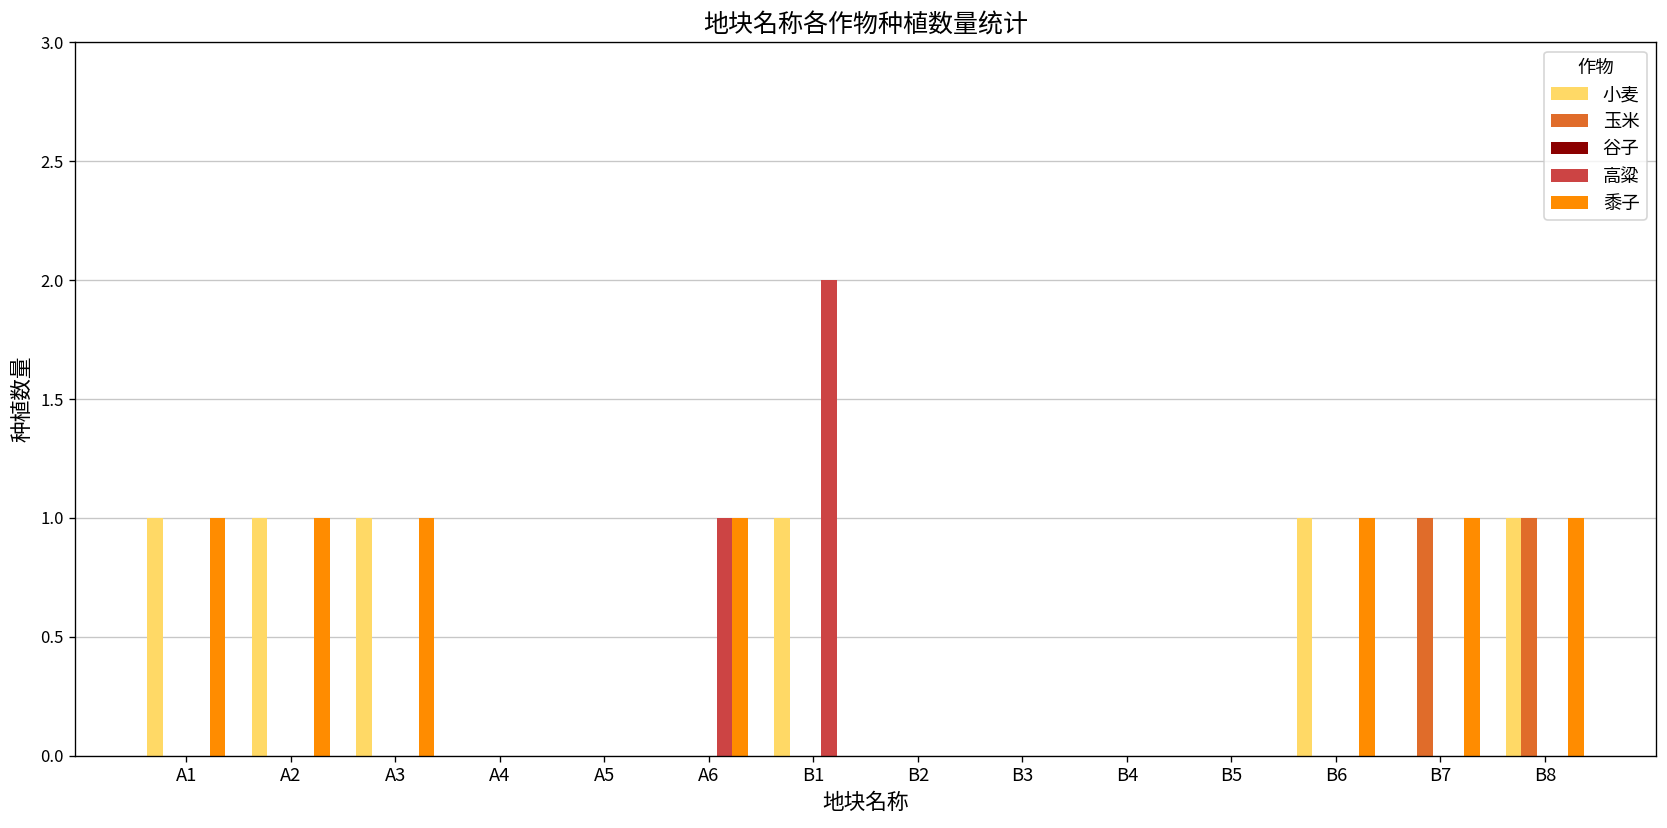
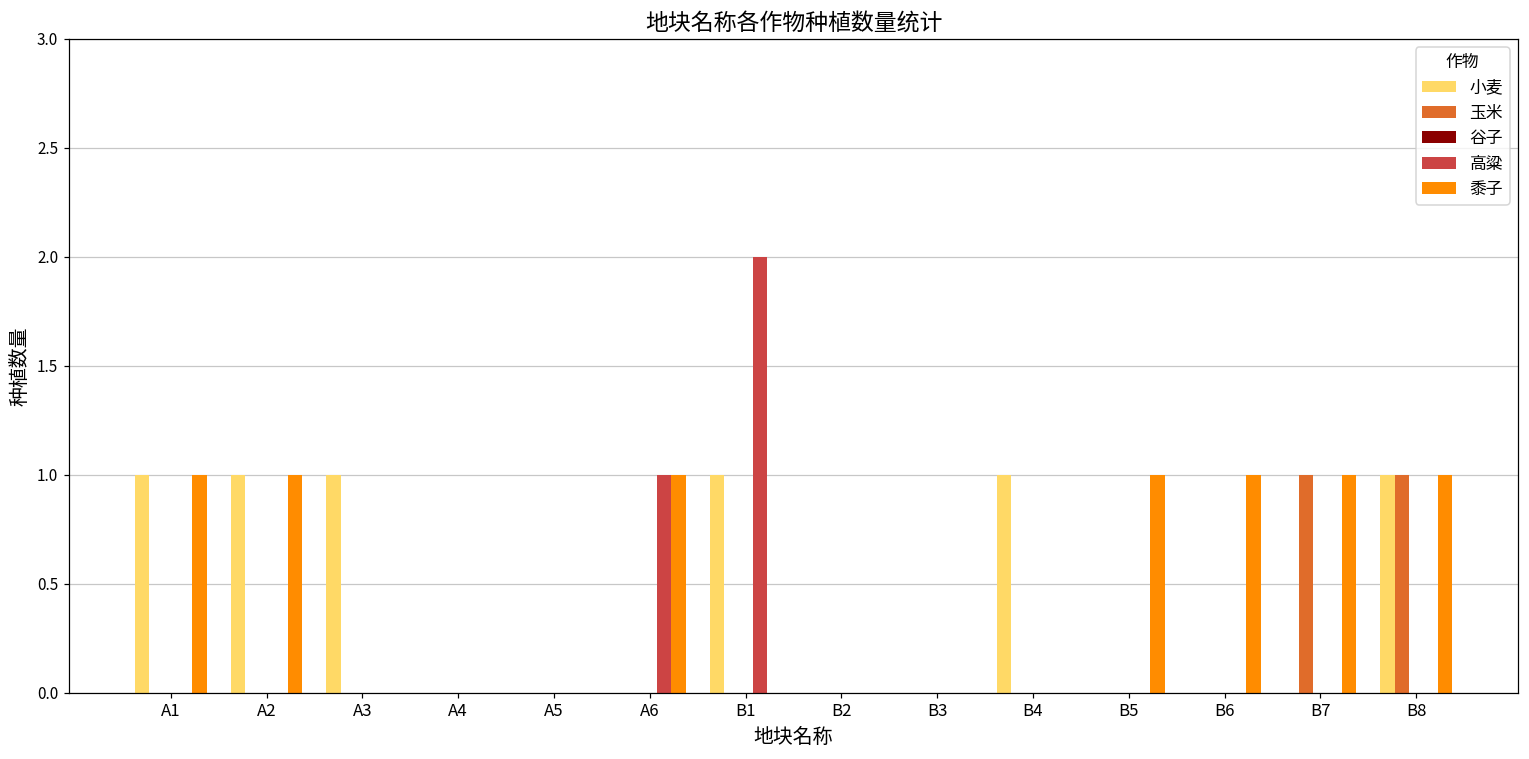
  {
    "小麦": {
      "A1": 1,
      "A2": 1,
      "A3": 1,
      "A4": 0,
      "A5": 0,
      "A6": 0,
      "B1": 1,
      "B2": 0,
      "B3": 0,
-     "B4": 0,
+     "B4": 1,
      "B5": 0,
-     "B6": 1,
+     "B6": 0,
      "B7": 0,
      "B8": 1
    },
    "谷子": {
      "A1": 0,
      "A2": 0,
      "A3": 0,
      "A4": 0,
      "A5": 0,
      "A6": 0,
      "B1": 0,
      "B2": 0,
      "B3": 0,
      "B4": 0,
      "B5": 0,
      "B6": 0,
      "B7": 0,
      "B8": 0
    },
    "黍子": {
      "A1": 1,
      "A2": 1,
-     "A3": 1,
+     "A3": 0,
      "A4": 0,
      "A5": 0,
      "A6": 1,
      "B1": 0,
      "B2": 0,
      "B3": 0,
      "B4": 0,
-     "B5": 0,
+     "B5": 1,
      "B6": 1,
      "B7": 1,
      "B8": 1
    }
  }
